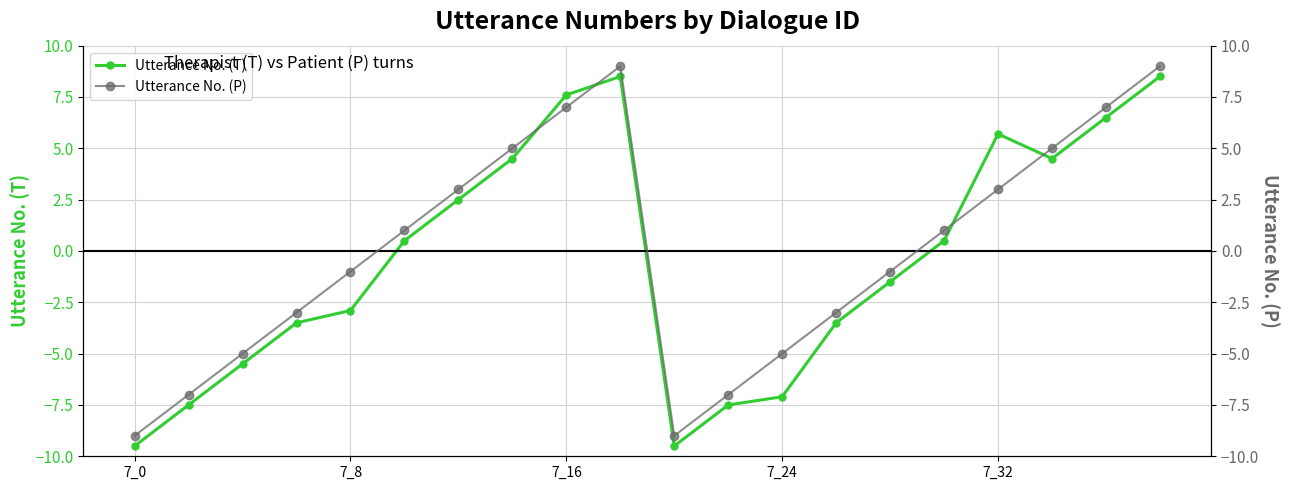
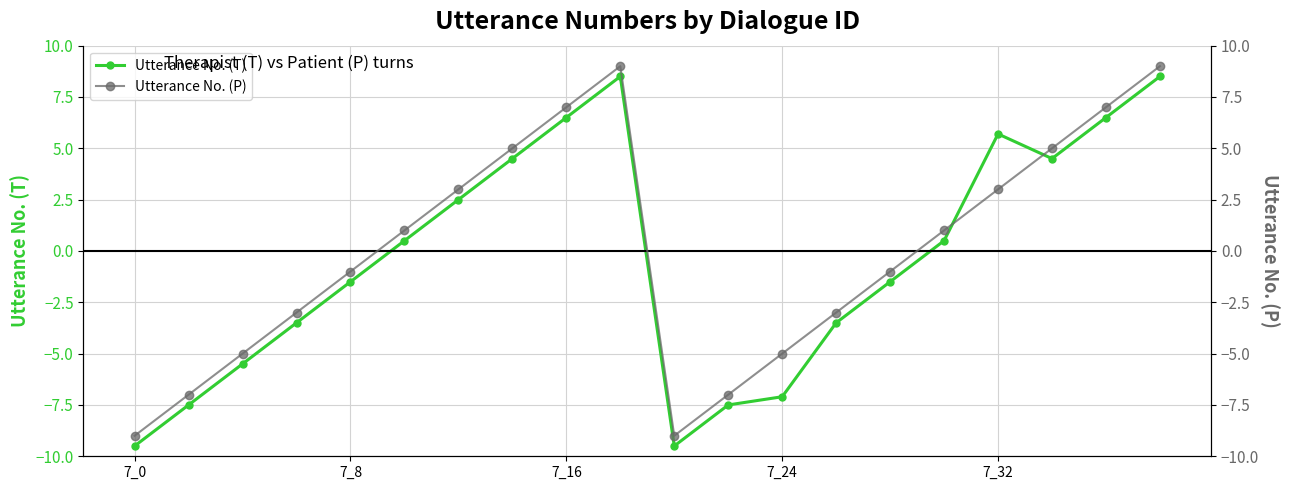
  {
    "Utterance No. (T)": {
      "7_0": -9.5,
-     "7_8": -2.9,
-     "7_16": 7.6,
+     "7_8": -1.5,
+     "7_16": 6.5,
      "7_24": -7.1,
      "7_32": 5.7
    },
    "Utterance No. (P)": {
      "7_0": -9.0,
      "7_8": -1.0,
      "7_16": 7.0,
      "7_24": -5.0,
      "7_32": 3.0
    }
  }
